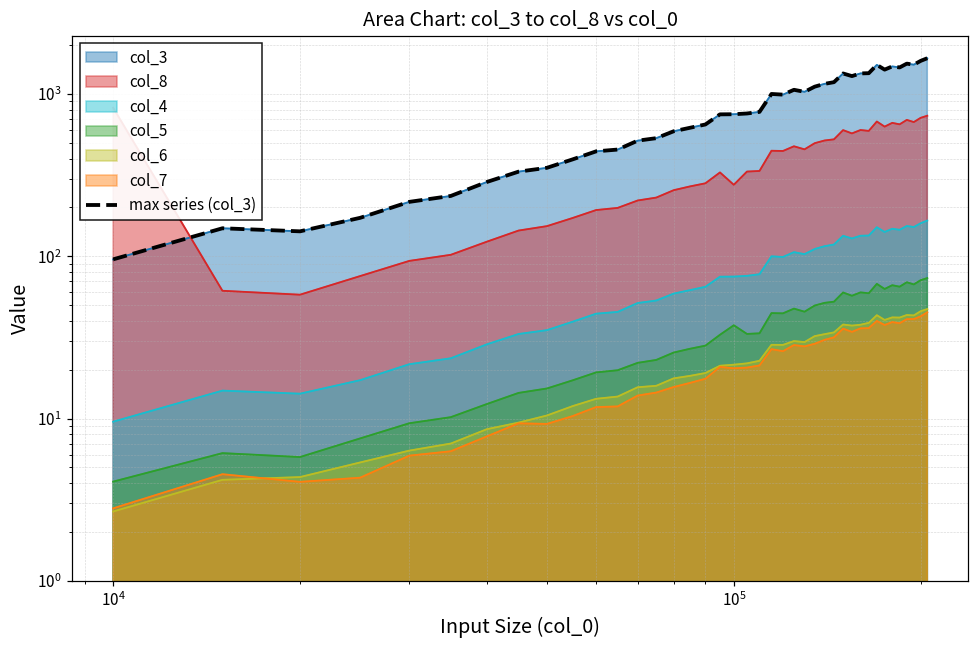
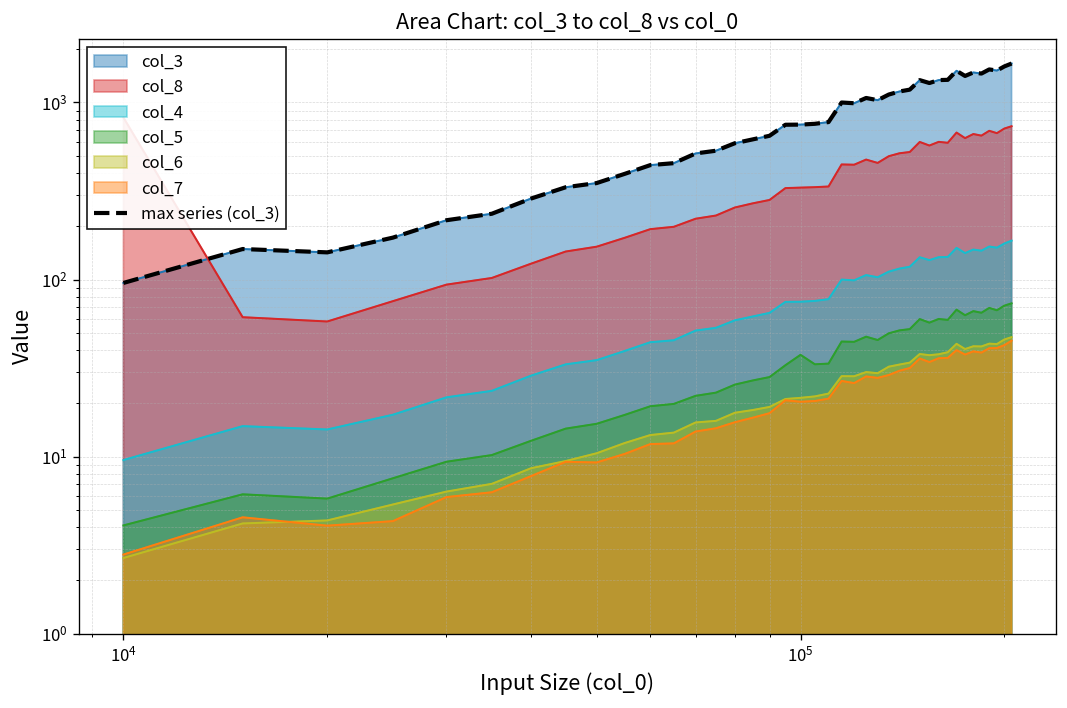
  {
    "col_8": {
-     "10^5": 280
+     "10^5": 330
    },
    "col_5": {
      "10^4": 4,
      "10^5": 38
    },
    "col_6": {
      "10^4": 2.7,
      "10^5": 21
    },
    "col_7": {
      "10^4": 2.8,
      "10^5": 20
    }
  }
